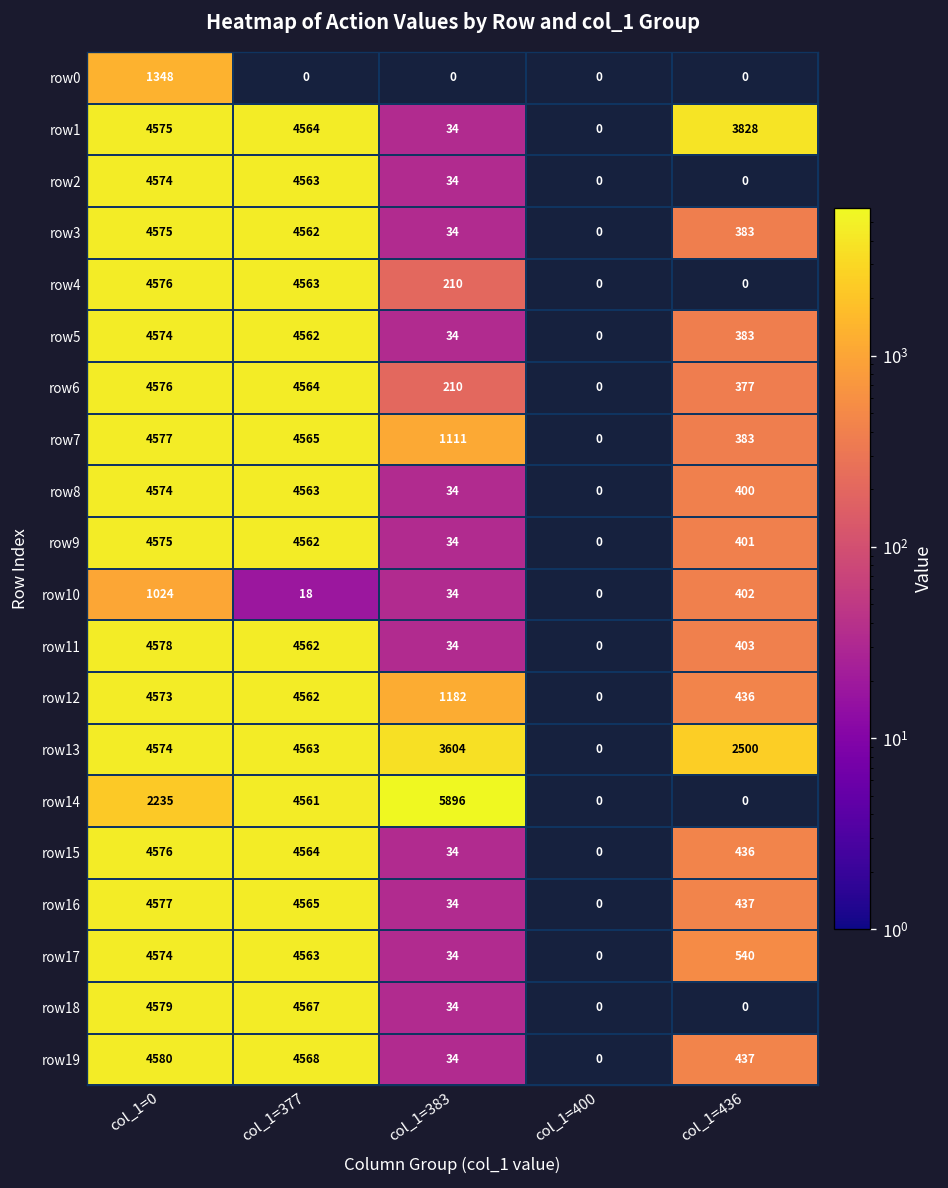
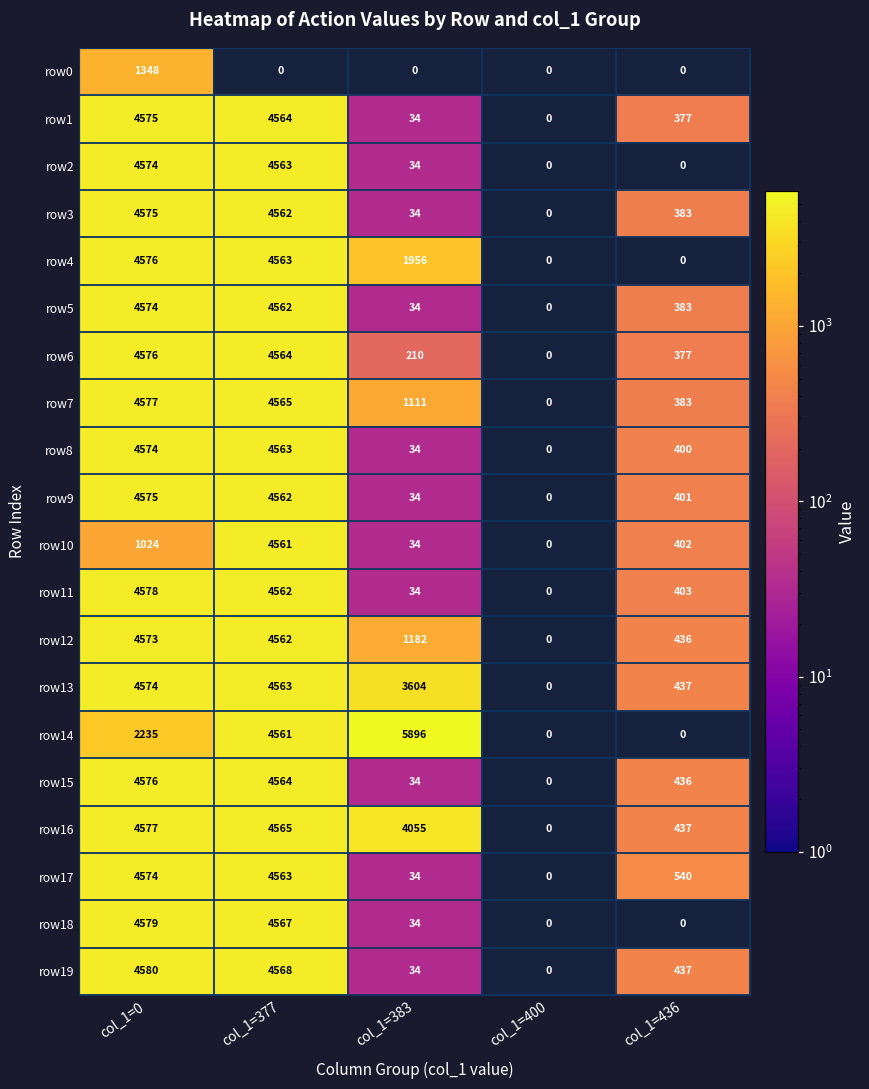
  {
    "row0": {
      "col_1=0": 1348,
      "col_1=377": 0,
      "col_1=383": 0,
      "col_1=400": 0,
      "col_1=436": 0
    },
    "row1": {
      "col_1=0": 4575,
      "col_1=377": 4564,
      "col_1=383": 34,
      "col_1=400": 0,
-     "col_1=436": 3828
+     "col_1=436": 377
    },
    "row2": {
      "col_1=0": 4574,
      "col_1=377": 4563,
      "col_1=383": 34,
      "col_1=400": 0,
      "col_1=436": 0
    },
    "row3": {
      "col_1=0": 4575,
      "col_1=377": 4562,
      "col_1=383": 34,
      "col_1=400": 0,
      "col_1=436": 383
    },
    "row4": {
      "col_1=0": 4576,
      "col_1=377": 4563,
-     "col_1=383": 210,
+     "col_1=383": 1956,
      "col_1=400": 0,
      "col_1=436": 0
    },
    "row5": {
      "col_1=0": 4574,
      "col_1=377": 4562,
      "col_1=383": 34,
      "col_1=400": 0,
      "col_1=436": 383
    },
    "row6": {
      "col_1=0": 4576,
      "col_1=377": 4564,
      "col_1=383": 210,
      "col_1=400": 0,
      "col_1=436": 377
    },
    "row7": {
      "col_1=0": 4577,
      "col_1=377": 4565,
      "col_1=383": 1111,
      "col_1=400": 0,
      "col_1=436": 383
    },
    "row8": {
      "col_1=0": 4574,
      "col_1=377": 4563,
      "col_1=383": 34,
      "col_1=400": 0,
      "col_1=436": 400
    },
    "row9": {
      "col_1=0": 4575,
      "col_1=377": 4562,
      "col_1=383": 34,
      "col_1=400": 0,
      "col_1=436": 401
    },
    "row10": {
      "col_1=0": 1024,
-     "col_1=377": 18,
+     "col_1=377": 4561,
      "col_1=383": 34,
      "col_1=400": 0,
      "col_1=436": 402
    },
    "row11": {
      "col_1=0": 4578,
      "col_1=377": 4562,
      "col_1=383": 34,
      "col_1=400": 0,
      "col_1=436": 403
    },
    "row12": {
      "col_1=0": 4573,
      "col_1=377": 4562,
      "col_1=383": 1182,
      "col_1=400": 0,
      "col_1=436": 436
    },
    "row13": {
      "col_1=0": 4574,
      "col_1=377": 4563,
      "col_1=383": 3604,
      "col_1=400": 0,
-     "col_1=436": 2500
+     "col_1=436": 437
    },
    "row14": {
      "col_1=0": 2235,
      "col_1=377": 4561,
      "col_1=383": 5896,
      "col_1=400": 0,
      "col_1=436": 0
    },
    "row15": {
      "col_1=0": 4576,
      "col_1=377": 4564,
      "col_1=383": 34,
      "col_1=400": 0,
      "col_1=436": 436
    },
    "row16": {
      "col_1=0": 4577,
      "col_1=377": 4565,
-     "col_1=383": 34,
+     "col_1=383": 4055,
      "col_1=400": 0,
      "col_1=436": 437
    },
    "row17": {
      "col_1=0": 4574,
      "col_1=377": 4563,
      "col_1=383": 34,
      "col_1=400": 0,
      "col_1=436": 540
    },
    "row18": {
      "col_1=0": 4579,
      "col_1=377": 4567,
      "col_1=383": 34,
      "col_1=400": 0,
      "col_1=436": 0
    },
    "row19": {
      "col_1=0": 4580,
      "col_1=377": 4568,
      "col_1=383": 34,
      "col_1=400": 0,
      "col_1=436": 437
    }
  }
